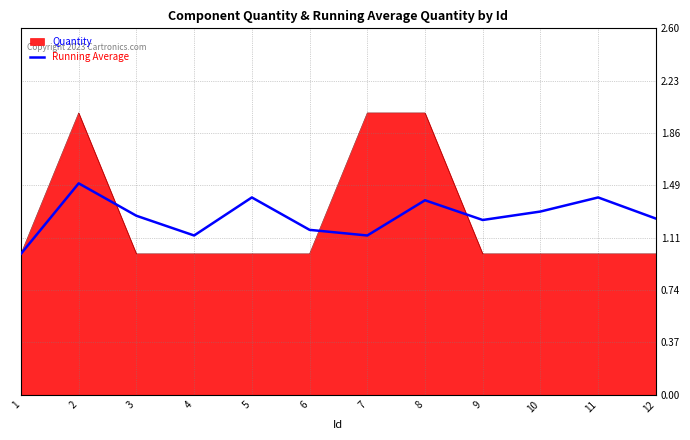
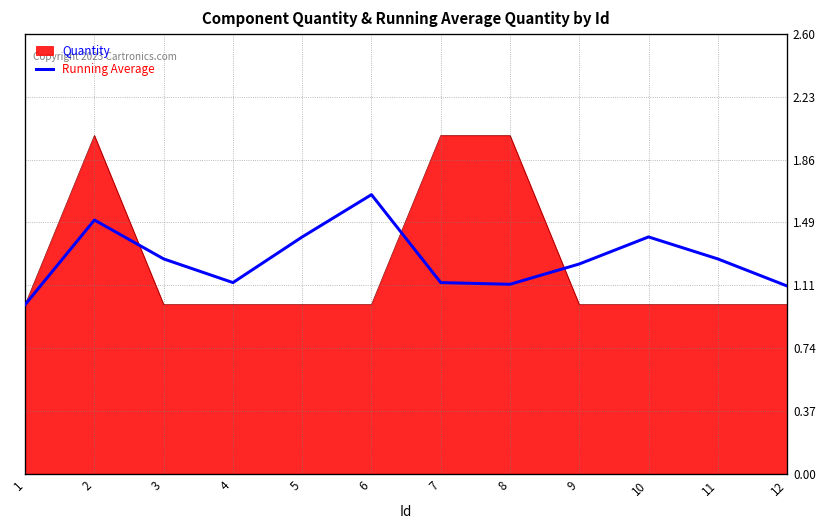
  {
    "Quantity": {
      "2": 2.00,
      "3": 1.00,
      "4": 1.00,
      "5": 1.00,
      "6": 1.00,
      "7": 2.00,
      "8": 2.00,
      "9": 1.00,
      "10": 1.00,
      "11": 1.00,
      "12": 1.00
    },
    "Running Average": {
      "2": 1.50,
      "3": 1.27,
      "4": 1.13,
      "5": 1.40,
-     "6": 1.17,
+     "6": 1.65,
      "7": 1.13,
-     "8": 1.38,
+     "8": 1.12,
      "9": 1.24,
-     "10": 1.3,
-     "11": 1.40,
-     "12": 1.25
+     "10": 1.4,
+     "11": 1.27,
+     "12": 1.11
    }
  }
